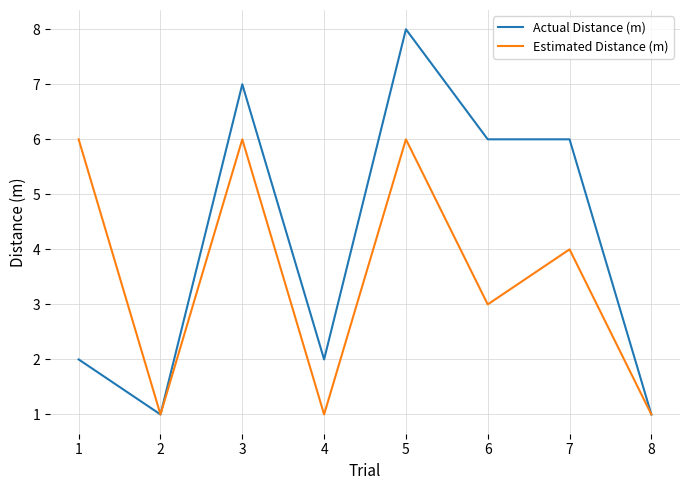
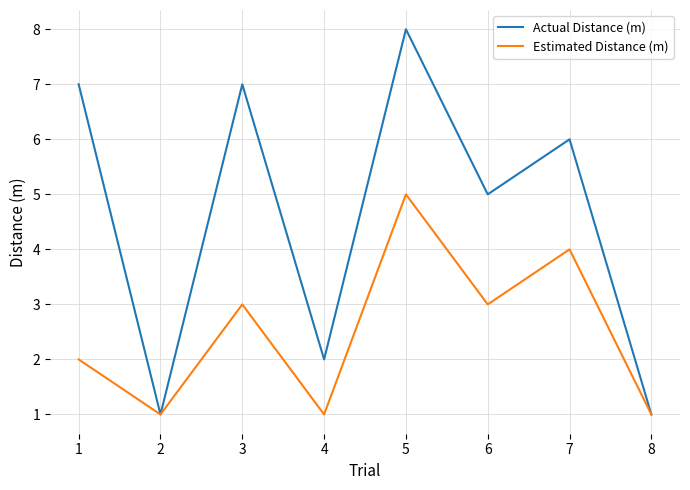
  {
    "Actual Distance (m)": {
-     "1": 2,
+     "1": 7,
      "3": 7,
      "4": 2,
      "5": 8,
-     "6": 6,
+     "6": 5,
      "7": 6
    },
    "Estimated Distance (m)": {
-     "1": 6,
-     "3": 6,
+     "1": 2,
+     "3": 3,
      "4": 1,
-     "5": 6,
+     "5": 5,
      "6": 3,
      "7": 4
    }
  }
